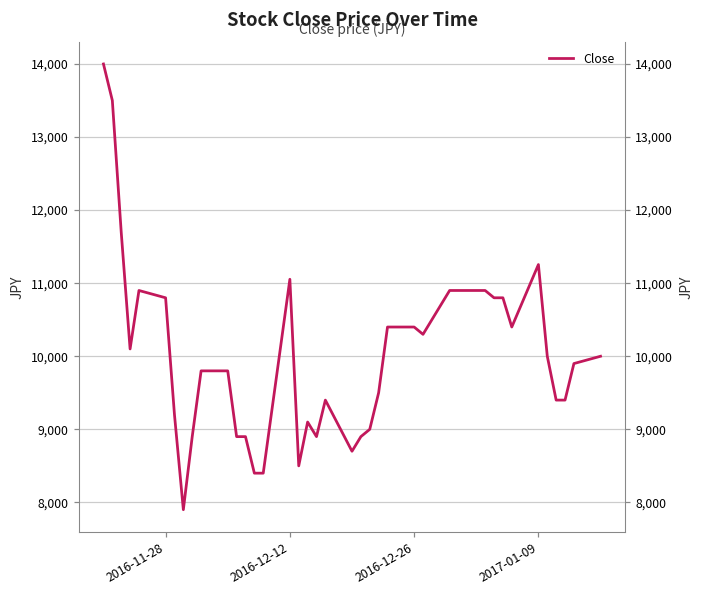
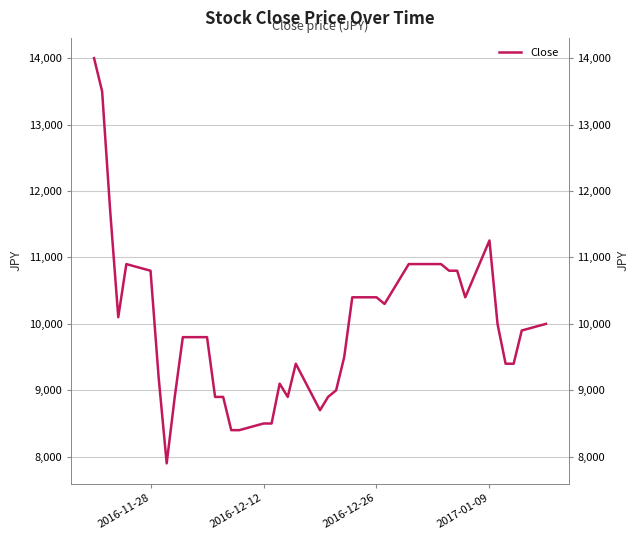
  {
    "2016-11-28": "10,800",
-   "2016-12-12": "11,100",
+   "2016-12-12": "8,500",
    "2016-12-26": "10,400",
    "2017-01-09": "11,300"
  }
